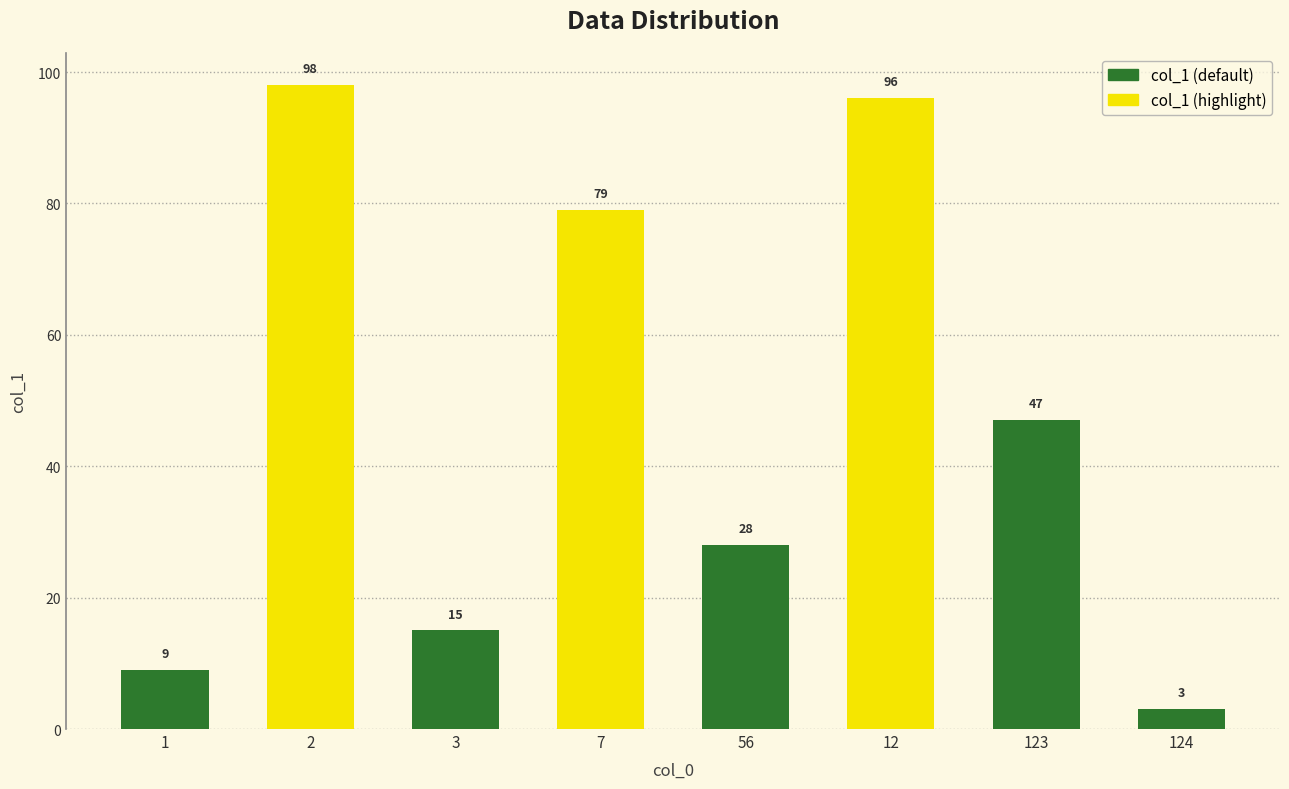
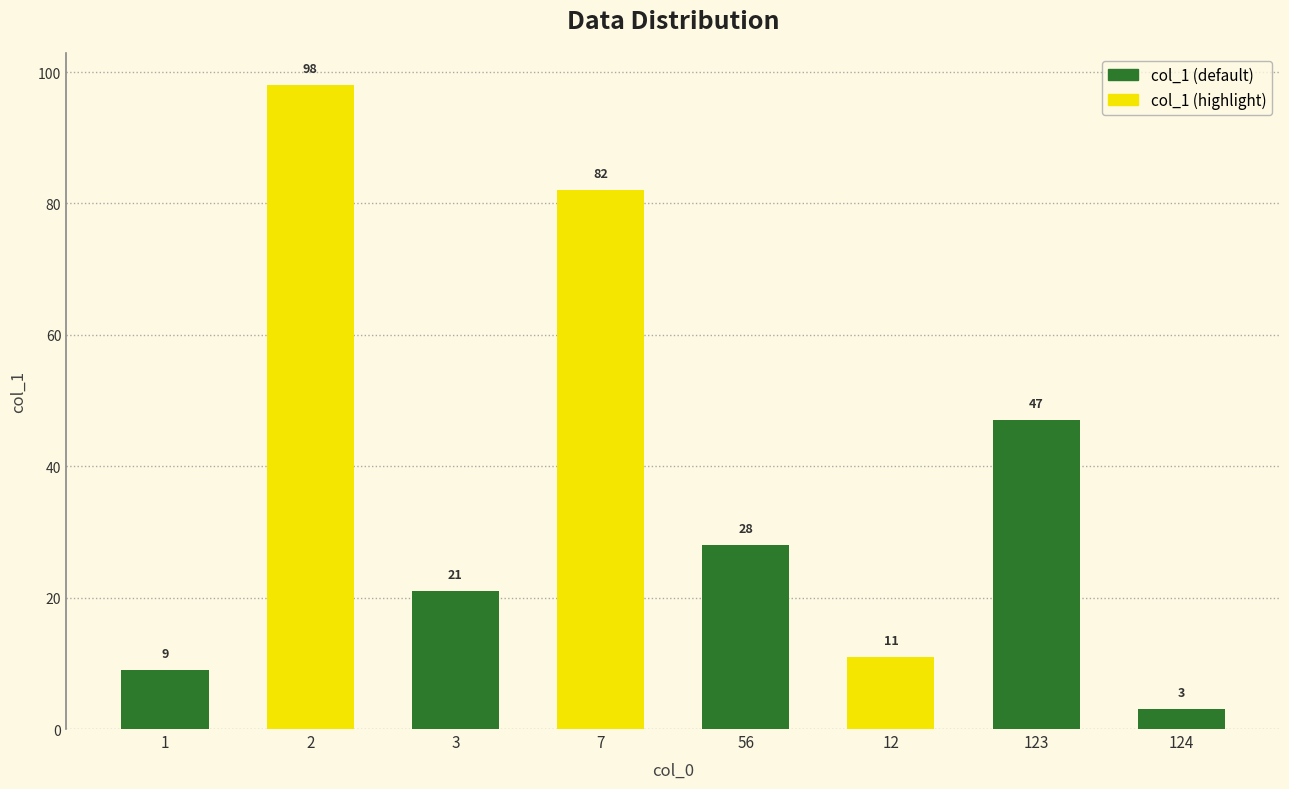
  {
    "1": 9,
    "2": 98,
-   "3": 15,
-   "7": 79,
+   "3": 21,
+   "7": 82,
    "56": 28,
-   "12": 96,
+   "12": 11,
    "123": 47,
    "124": 3
  }
